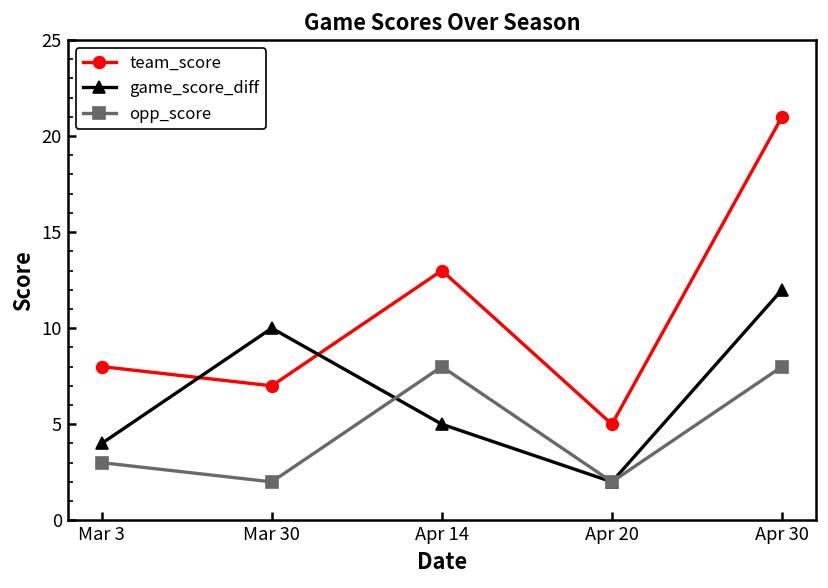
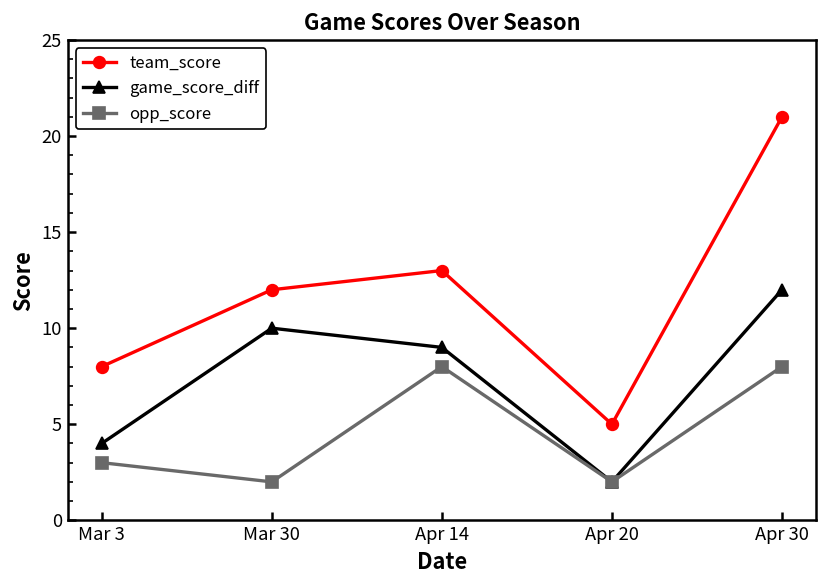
  {
    "team_score": {
      "Mar 3": 8,
-     "Mar 30": 7,
+     "Mar 30": 12,
      "Apr 14": 13,
      "Apr 20": 5,
      "Apr 30": 21
    },
    "game_score_diff": {
      "Mar 3": 4,
      "Mar 30": 10,
-     "Apr 14": 5,
+     "Apr 14": 9,
      "Apr 30": 12
    },
    "opp_score": {
      "Mar 3": 3,
      "Mar 30": 2,
      "Apr 14": 8,
      "Apr 30": 8
    }
  }
